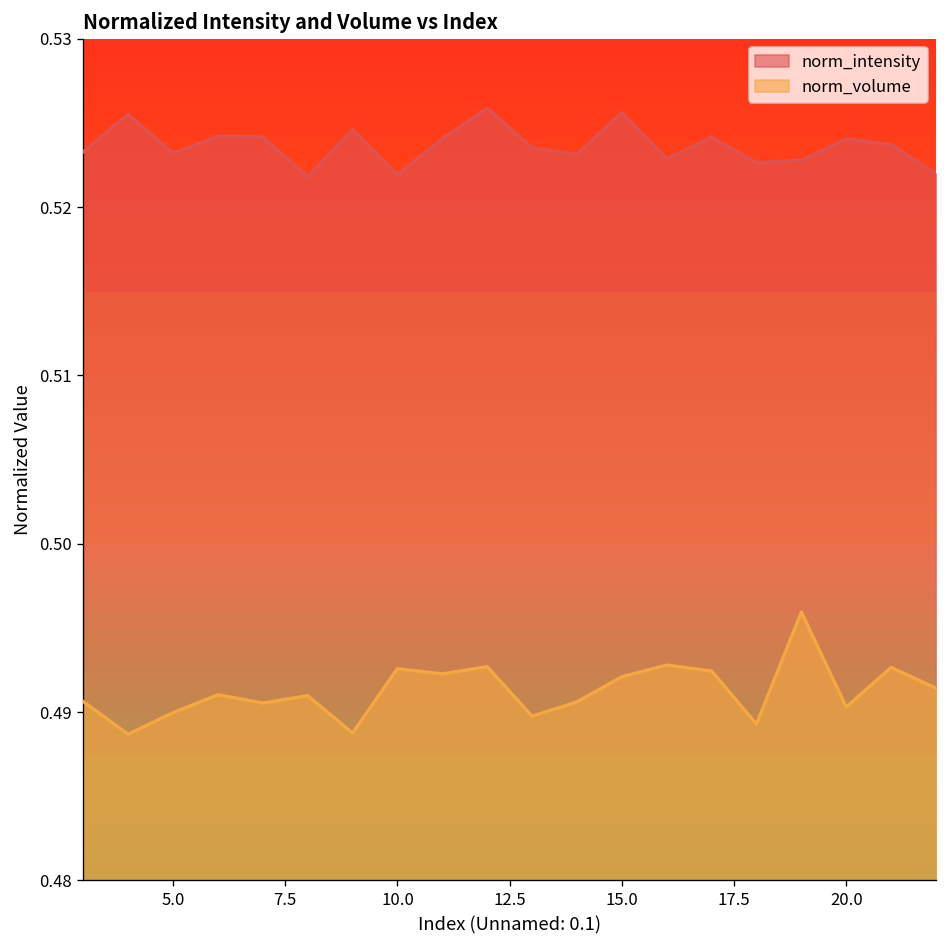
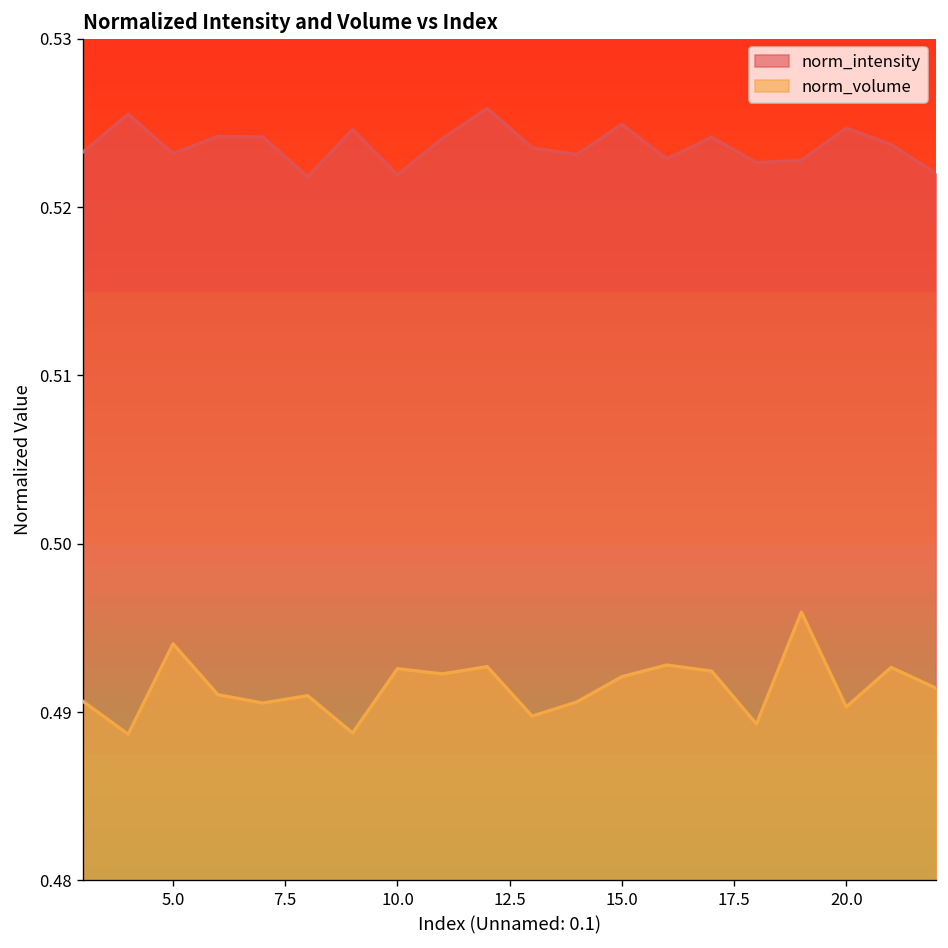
  {
    "norm_intensity": {
      "5.0": 0.5232,
      "10.0": 0.5219,
-     "15.0": 0.5256,
-     "20.0": 0.5241
+     "15.0": 0.5249,
+     "20.0": 0.5247
    },
    "norm_volume": {
-     "5.0": 0.4900,
+     "5.0": 0.4941,
      "10.0": 0.4926,
      "15.0": 0.4921,
      "20.0": 0.4903
    }
  }
